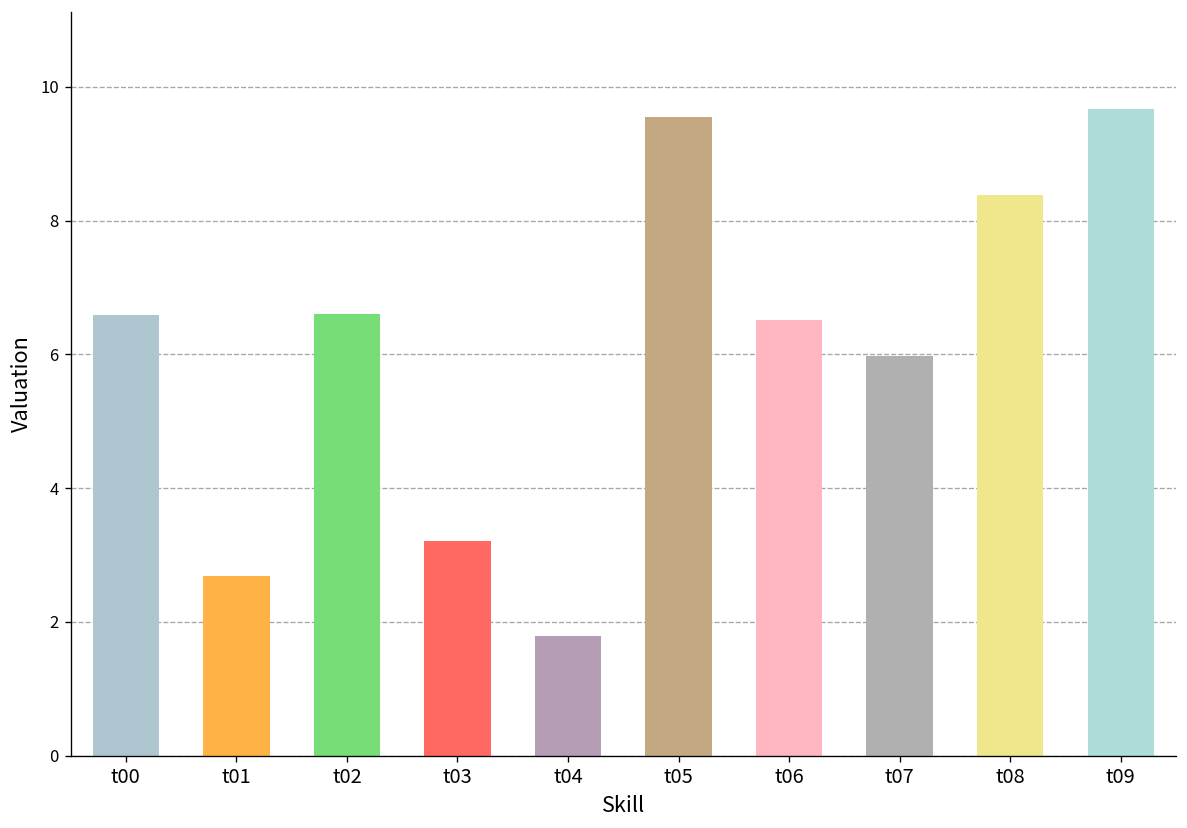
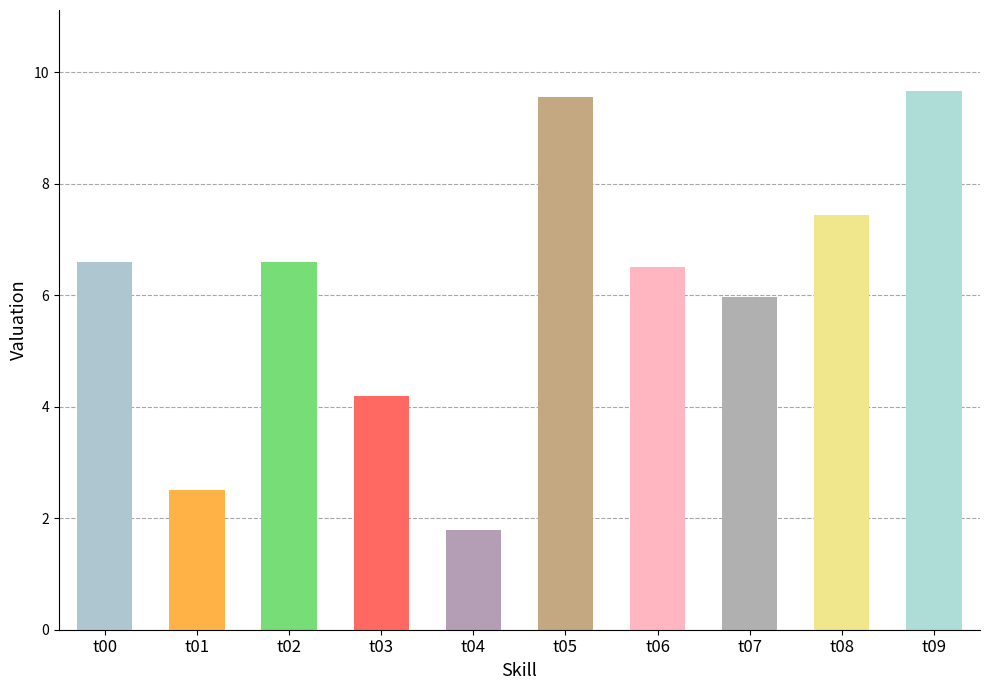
  {
    "t00": 6.6,
-   "t01": 2.7,
+   "t01": 2.5,
    "t02": 6.6,
-   "t03": 3.2,
+   "t03": 4.2,
    "t04": 1.8,
    "t05": 9.6,
    "t06": 6.5,
    "t07": 6.0,
-   "t08": 8.4,
+   "t08": 7.4,
    "t09": 9.7
  }
